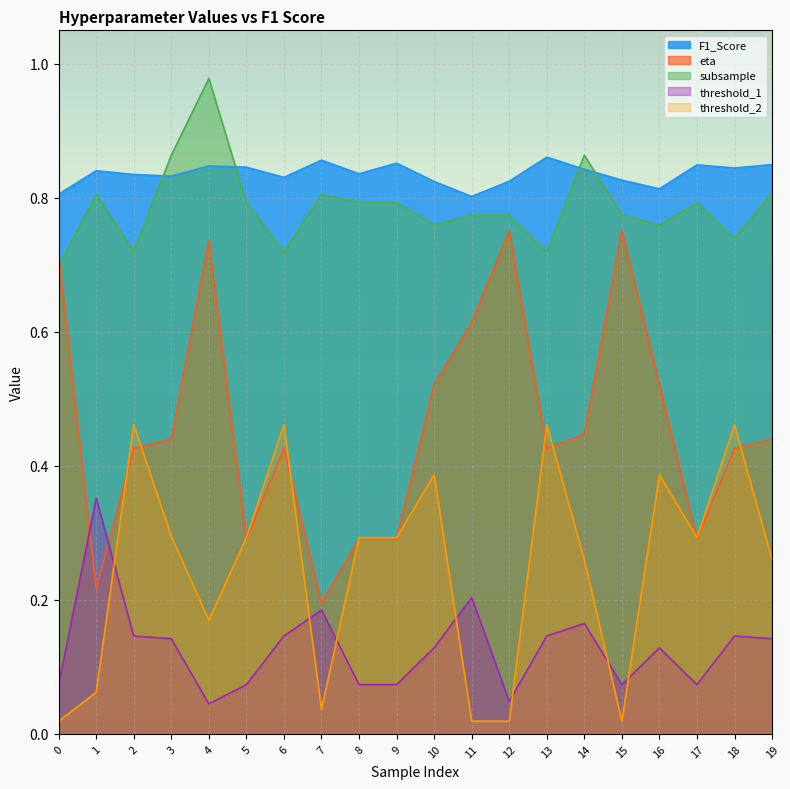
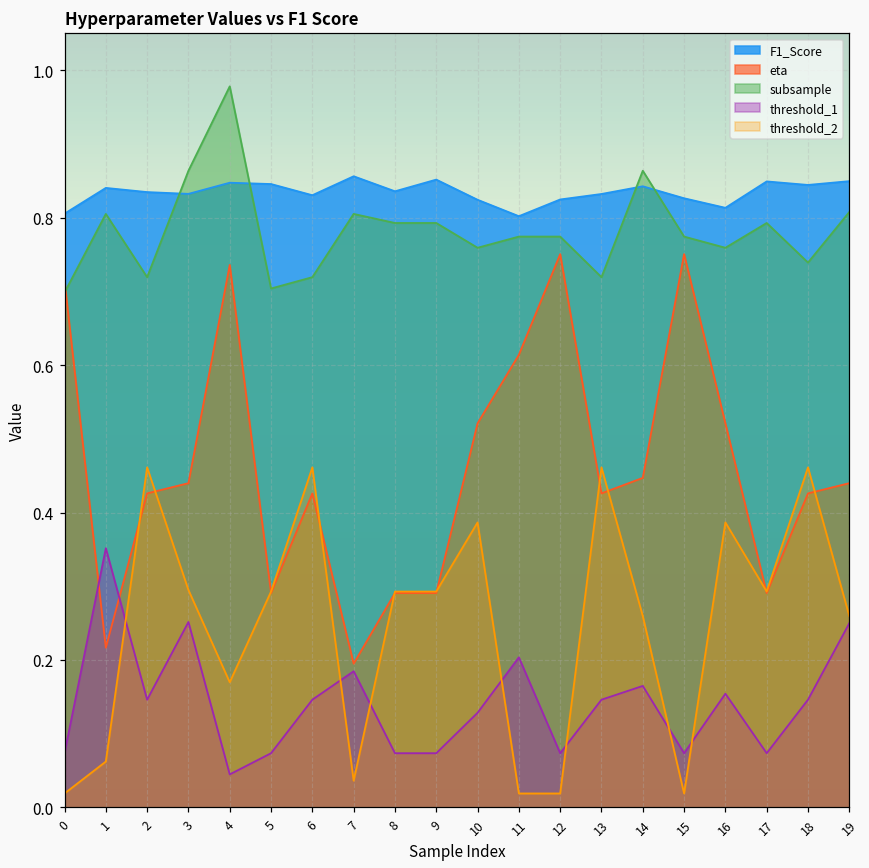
  {
    "F1_Score": {
      "0": 0.81,
      "1": 0.84,
      "2": 0.83,
      "3": 0.83,
      "4": 0.85,
      "5": 0.85,
      "6": 0.83,
      "7": 0.86,
      "8": 0.84,
      "9": 0.85,
      "10": 0.82,
      "11": 0.80,
      "12": 0.82,
-     "13": 0.86,
+     "13": 0.83,
      "14": 0.84,
      "15": 0.83,
      "16": 0.81,
      "17": 0.85,
      "18": 0.84,
      "19": 0.85
    },
    "eta": {
      "0": 0.71,
      "1": 0.22,
      "2": 0.43,
      "3": 0.44,
      "4": 0.74,
      "6": 0.43,
      "7": 0.20,
      "10": 0.52,
      "11": 0.61,
      "12": 0.75,
      "13": 0.43,
      "14": 0.45,
      "15": 0.75,
      "16": 0.52,
      "18": 0.43,
      "19": 0.44
    },
    "subsample": {
      "0": 0.70,
      "1": 0.81,
      "2": 0.72,
      "3": 0.86,
      "4": 0.98,
-     "5": 0.79,
+     "5": 0.70,
      "6": 0.72,
      "7": 0.81,
      "8": 0.79,
      "9": 0.79,
      "10": 0.76,
      "11": 0.77,
      "12": 0.77,
      "13": 0.72,
      "14": 0.86,
      "15": 0.77,
      "16": 0.76,
      "17": 0.79,
      "18": 0.74,
      "19": 0.81
    },
    "threshold_1": {
      "0": 0.07,
      "1": 0.35,
      "2": 0.15,
-     "3": 0.14,
+     "3": 0.25,
      "4": 0.04,
      "5": 0.07,
      "6": 0.15,
      "7": 0.18,
      "8": 0.07,
      "9": 0.07,
      "10": 0.13,
      "11": 0.20,
-     "12": 0.05,
+     "12": 0.07,
      "13": 0.15,
      "14": 0.16,
      "15": 0.07,
-     "16": 0.13,
+     "16": 0.15,
      "17": 0.07,
      "18": 0.15,
-     "19": 0.14
+     "19": 0.25
    },
    "threshold_2": {
      "0": 0.02,
      "1": 0.06,
      "2": 0.46,
      "3": 0.29,
      "4": 0.17,
      "6": 0.46,
      "7": 0.04,
      "10": 0.39,
      "11": 0.02,
      "12": 0.02,
      "13": 0.46,
      "14": 0.26,
      "15": 0.02,
      "16": 0.39,
      "18": 0.46,
      "19": 0.26
    }
  }
